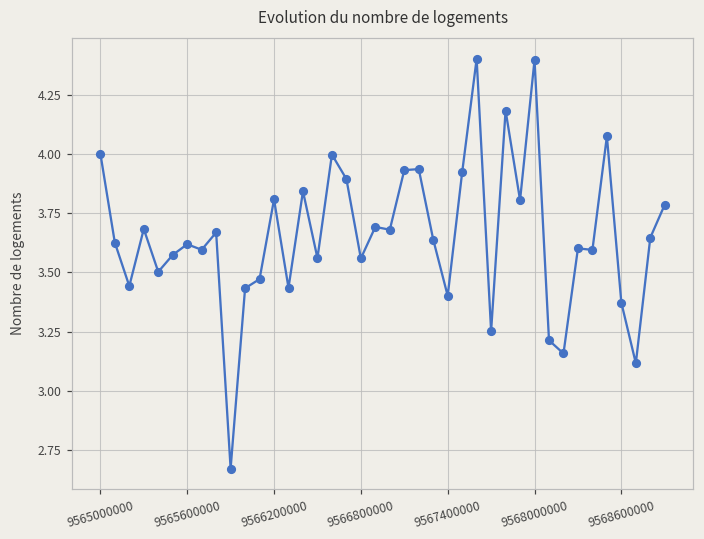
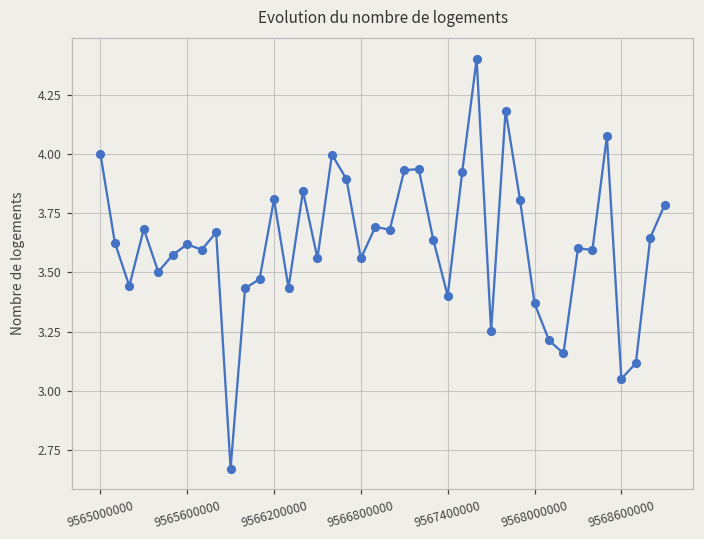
  {
    "9565000000": 4.00,
    "9565600000": 3.62,
    "9566200000": 3.81,
    "9566800000": 3.56,
    "9567400000": 3.40,
-   "9568000000": 4.40,
-   "9568600000": 3.37
+   "9568000000": 3.37,
+   "9568600000": 3.05
  }
